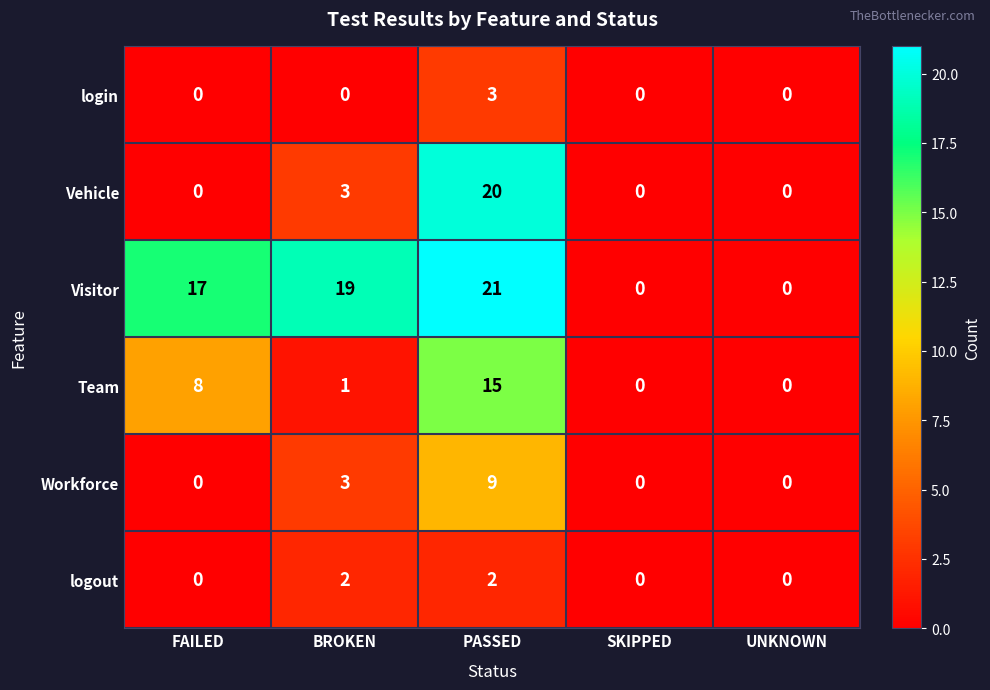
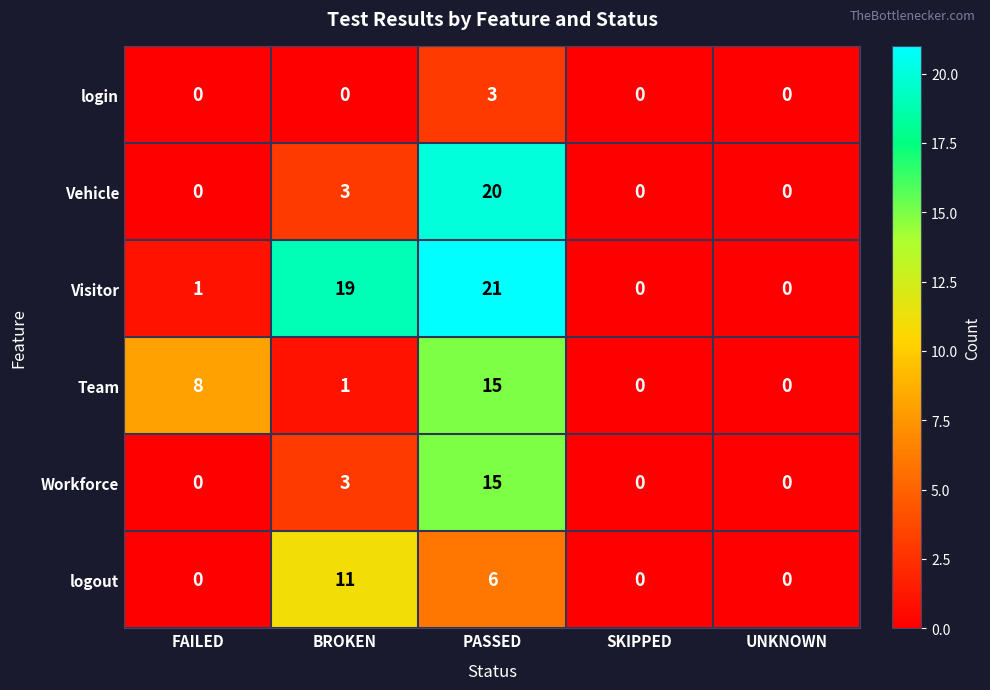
  {
    "login": {
      "FAILED": 0,
      "BROKEN": 0,
      "PASSED": 3,
      "SKIPPED": 0,
      "UNKNOWN": 0
    },
    "Vehicle": {
      "FAILED": 0,
      "BROKEN": 3,
      "PASSED": 20,
      "SKIPPED": 0,
      "UNKNOWN": 0
    },
    "Visitor": {
-     "FAILED": 17,
+     "FAILED": 1,
      "BROKEN": 19,
      "PASSED": 21,
      "SKIPPED": 0,
      "UNKNOWN": 0
    },
    "Team": {
      "FAILED": 8,
      "BROKEN": 1,
      "PASSED": 15,
      "SKIPPED": 0,
      "UNKNOWN": 0
    },
    "Workforce": {
      "FAILED": 0,
      "BROKEN": 3,
-     "PASSED": 9,
+     "PASSED": 15,
      "SKIPPED": 0,
      "UNKNOWN": 0
    },
    "logout": {
      "FAILED": 0,
-     "BROKEN": 2,
-     "PASSED": 2,
+     "BROKEN": 11,
+     "PASSED": 6,
      "SKIPPED": 0,
      "UNKNOWN": 0
    }
  }
